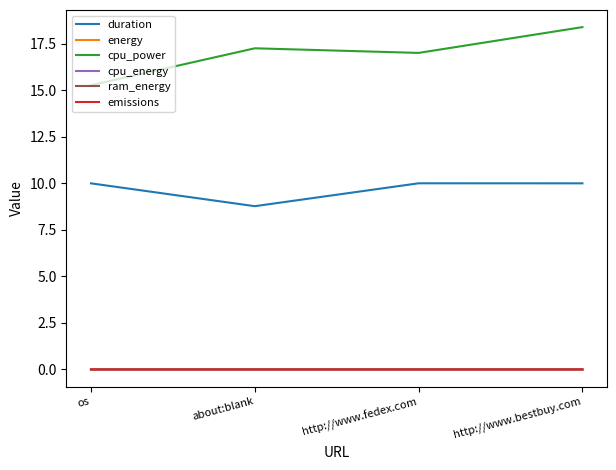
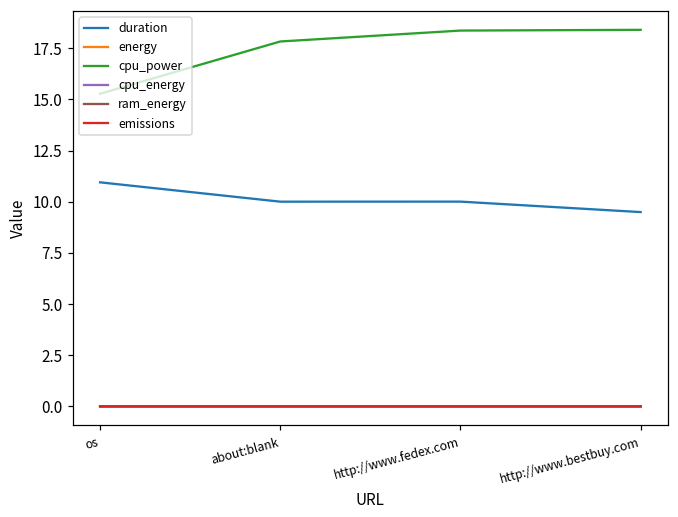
  {
    "duration": {
-     "os": 10.0,
-     "about:blank": 8.8,
+     "os": 10.9,
+     "about:blank": 10.0,
      "http://www.fedex.com": 10.0,
-     "http://www.bestbuy.com": 10.0
+     "http://www.bestbuy.com": 9.5
    },
    "emissions": {
      "os": 0.0,
      "about:blank": 0.0,
      "http://www.fedex.com": 0.0,
      "http://www.bestbuy.com": 0.0
    },
    "cpu_power": {
-     "about:blank": 17.3,
-     "http://www.fedex.com": 17.0,
+     "about:blank": 17.8,
+     "http://www.fedex.com": 18.4,
      "http://www.bestbuy.com": 18.4
    }
  }
